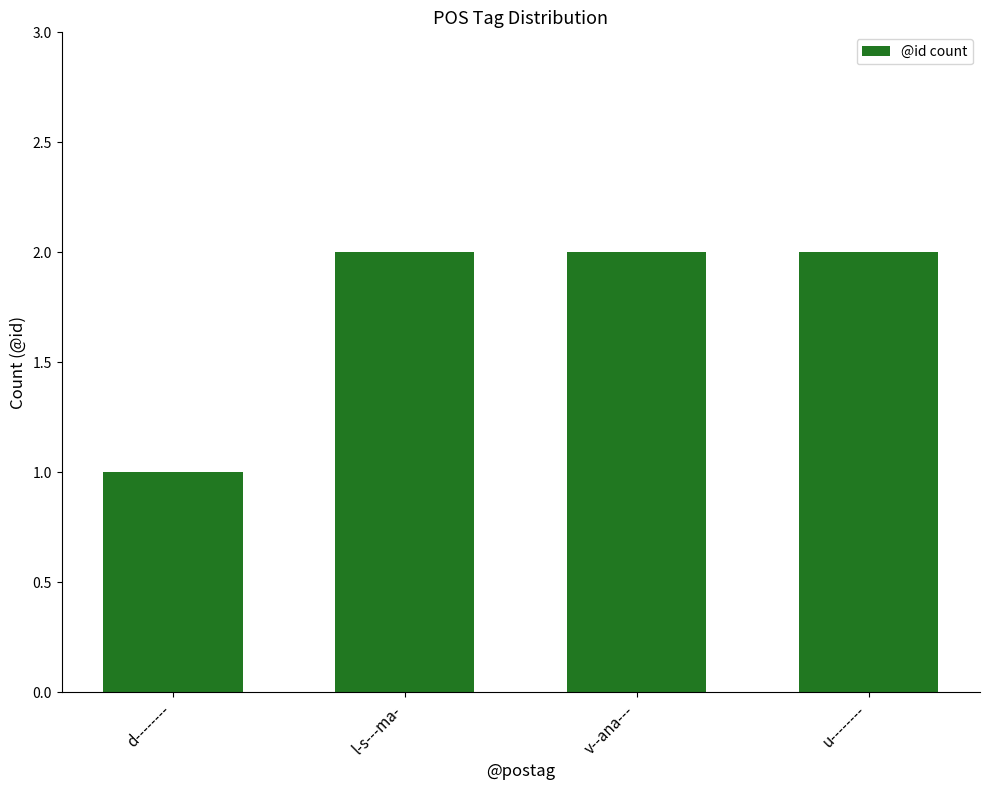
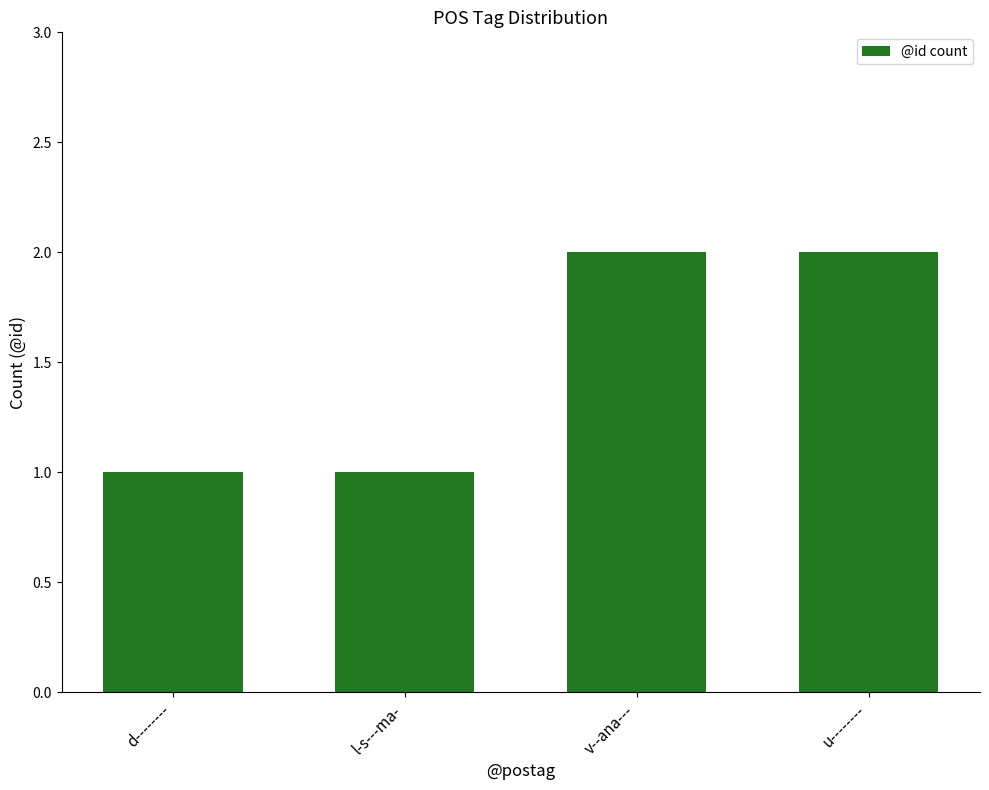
  {
    "d--------": 1,
-   "l-s---ma-": 2,
+   "l-s---ma-": 1,
    "v--ana---": 2,
    "u--------": 2
  }
